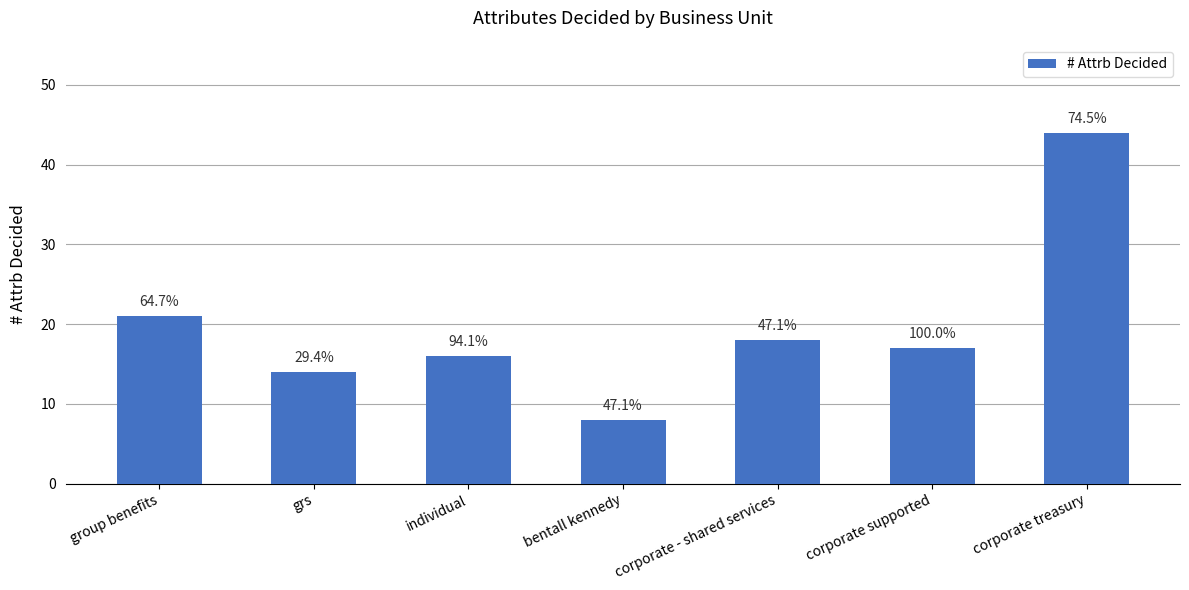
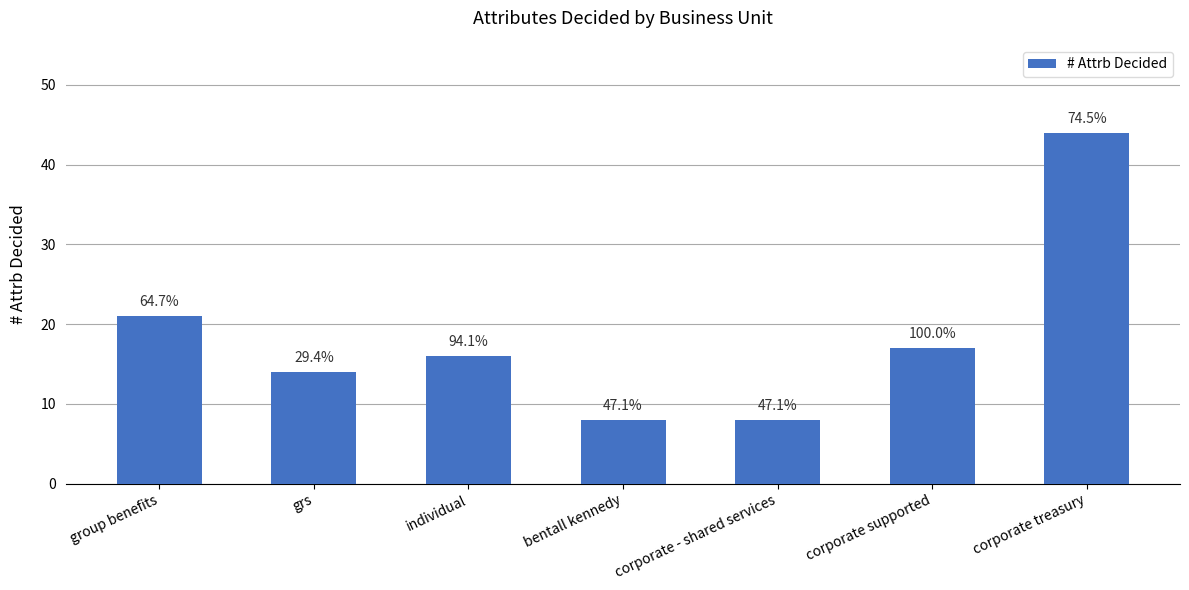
  {
-   "corporate - shared services": 18
+   "corporate - shared services": 8
  }
